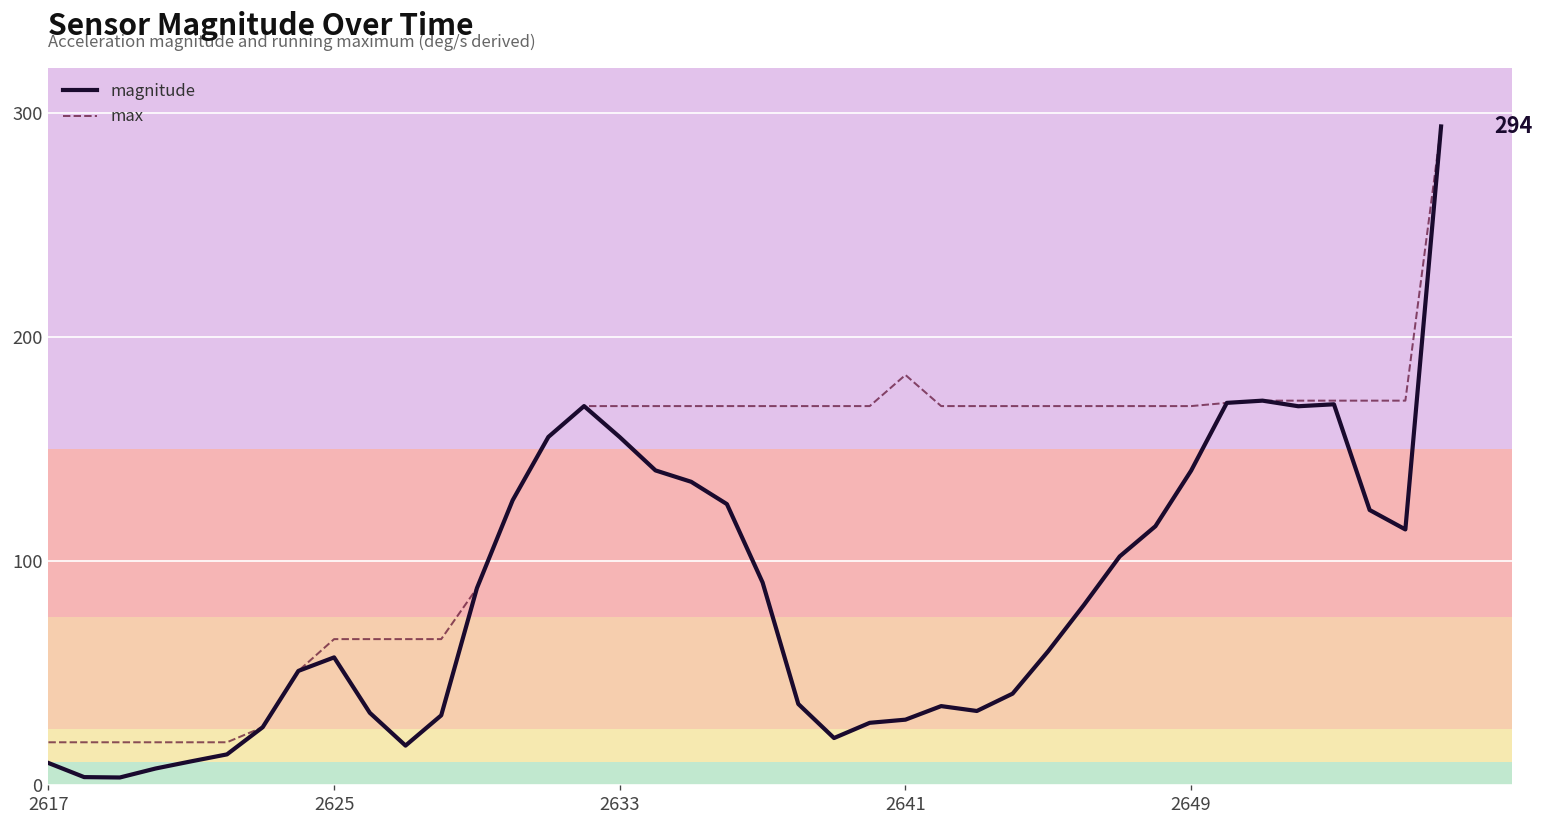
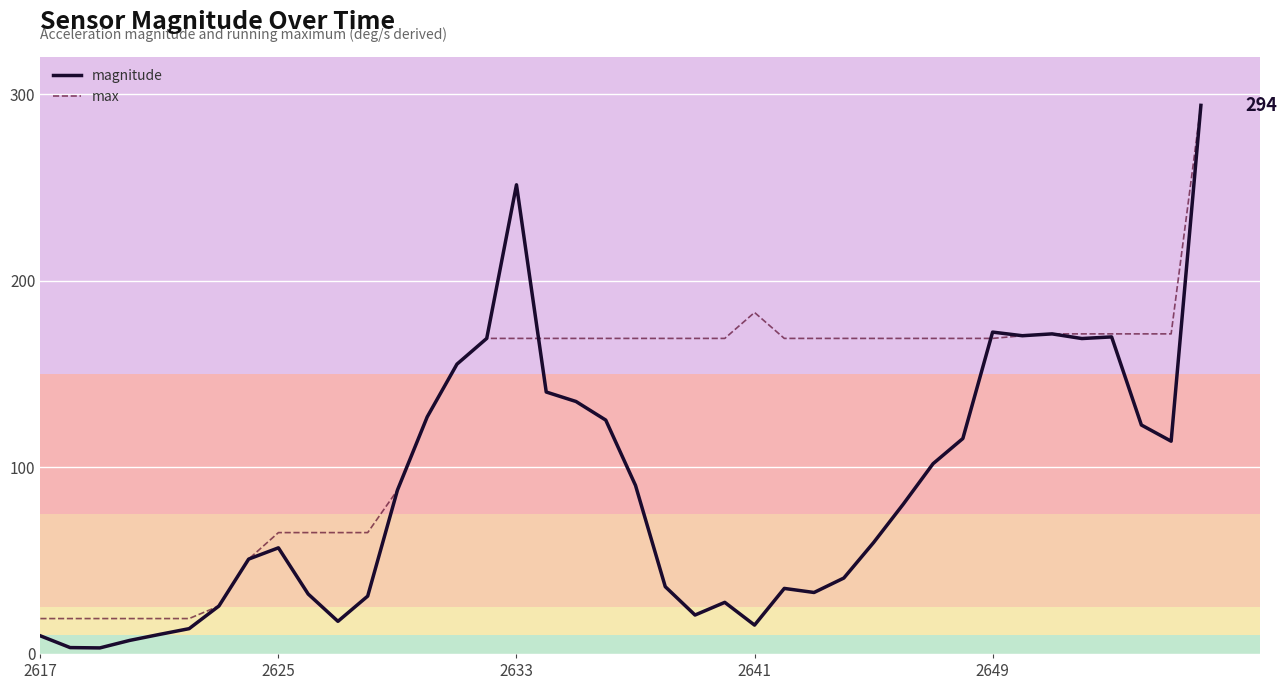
  {
    "magnitude": {
      "2617": 10,
      "2625": 57,
-     "2633": 155,
-     "2641": 29,
-     "2649": 140
+     "2633": 251,
+     "2641": 15,
+     "2649": 172
    },
    "max": {
      "2617": 19,
      "2625": 65,
      "2633": 169,
      "2641": 183,
      "2649": 169
    }
  }
